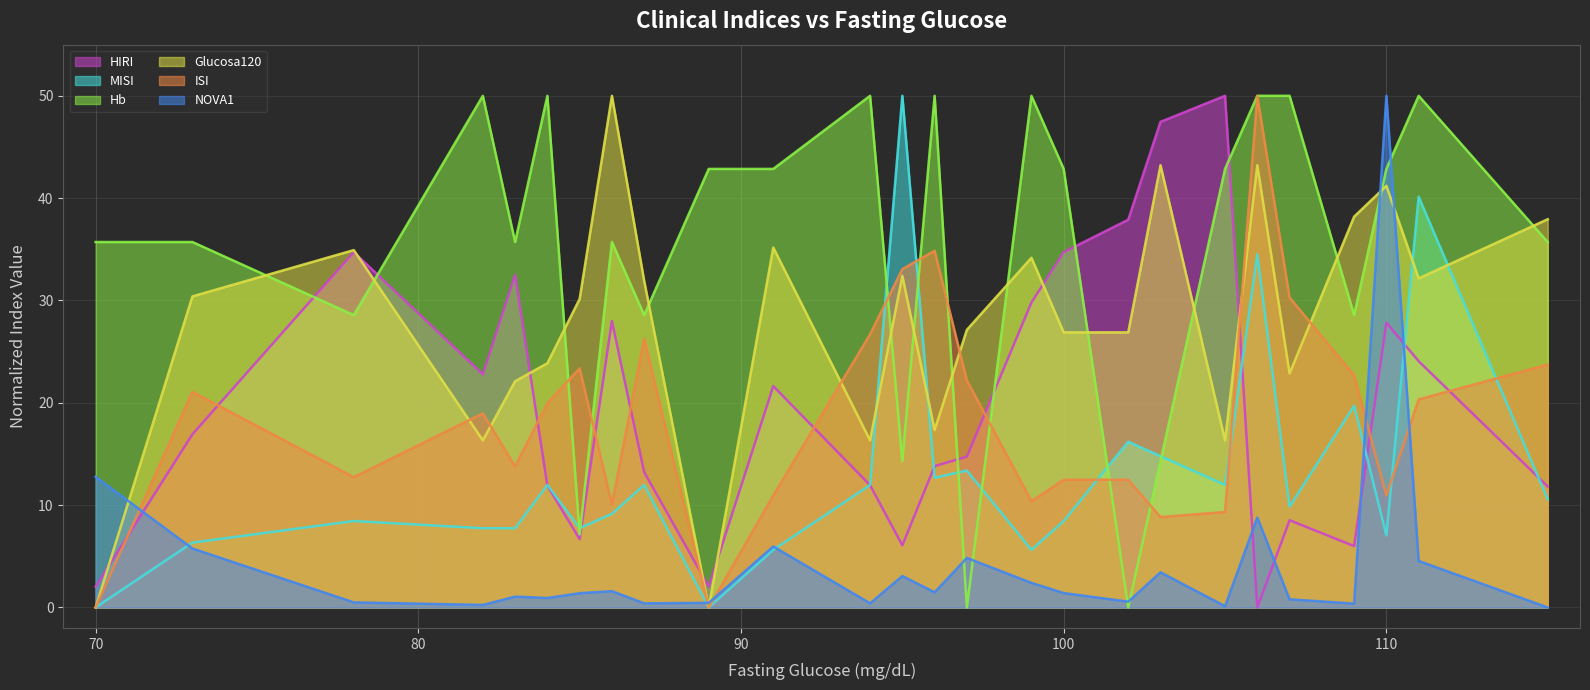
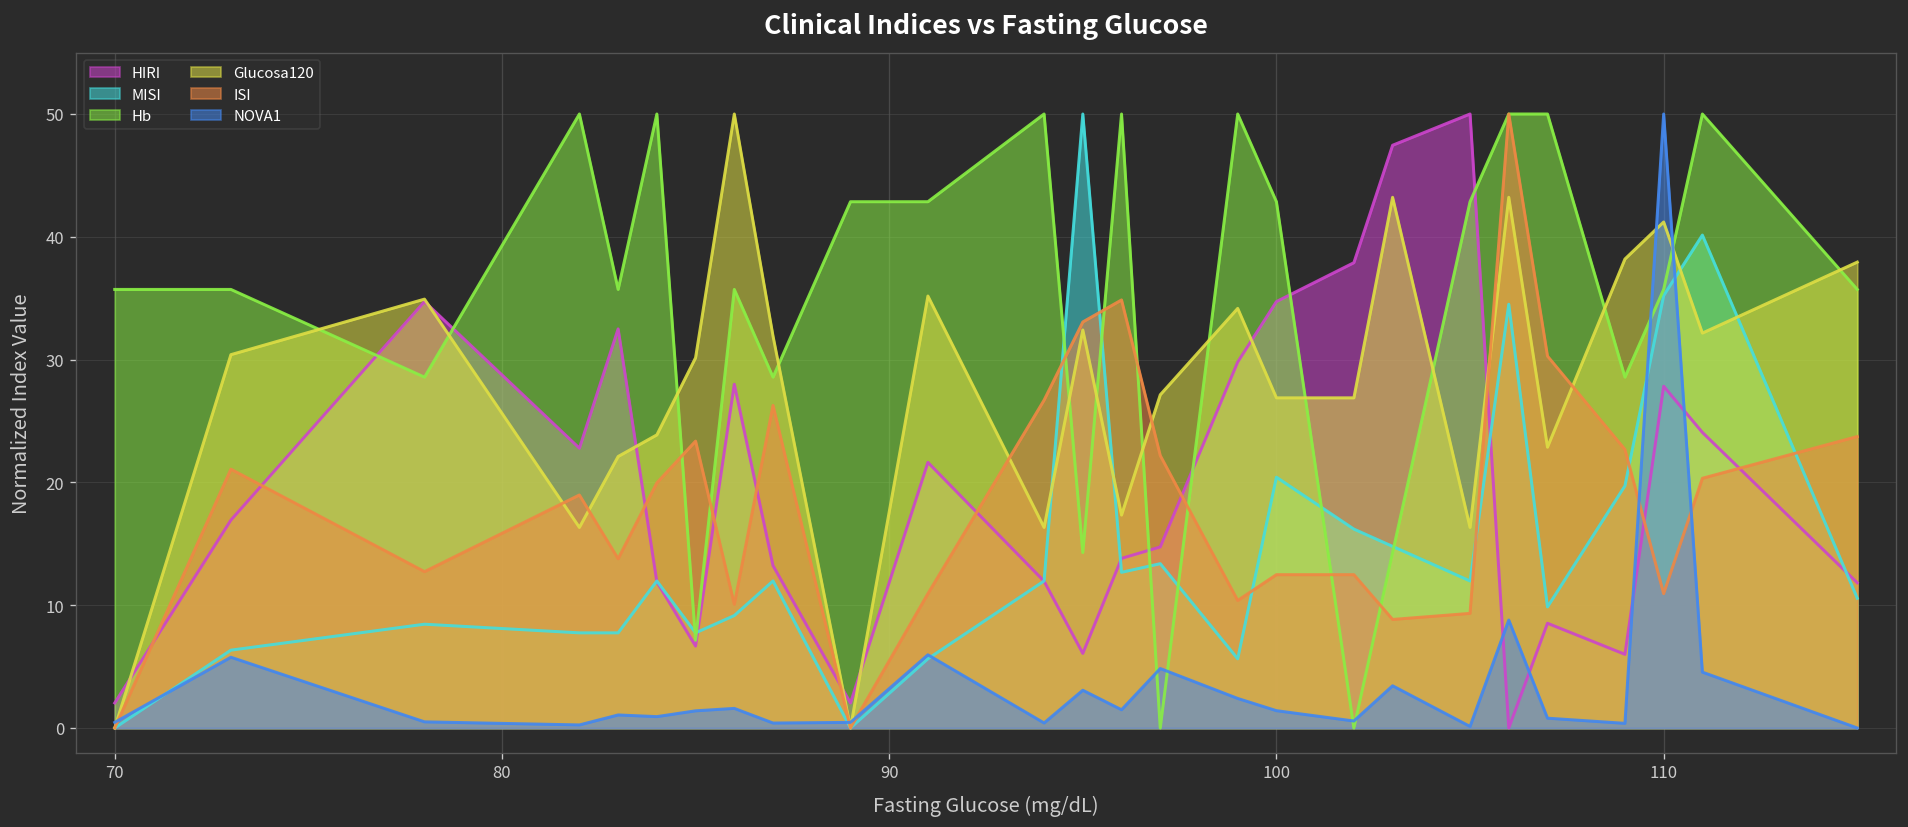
  {
    "HIRI": {
      "70": 2.0,
      "100": 34.7,
      "110": 27.8
    },
    "MISI": {
-     "100": 8.5,
-     "110": 7.0
+     "100": 20.4,
+     "110": 35.2
    },
    "Hb": {
      "70": 35.7,
      "100": 42.9,
-     "110": 42.9
+     "110": 35.7
    },
    "Glucosa120": {
      "100": 26.9,
      "110": 41.2
    },
    "ISI": {
      "100": 12.5,
      "110": 10.9
    },
    "NOVA1": {
-     "70": 12.8,
+     "70": 0.5,
      "100": 1.4,
      "110": 50.0
    }
  }
